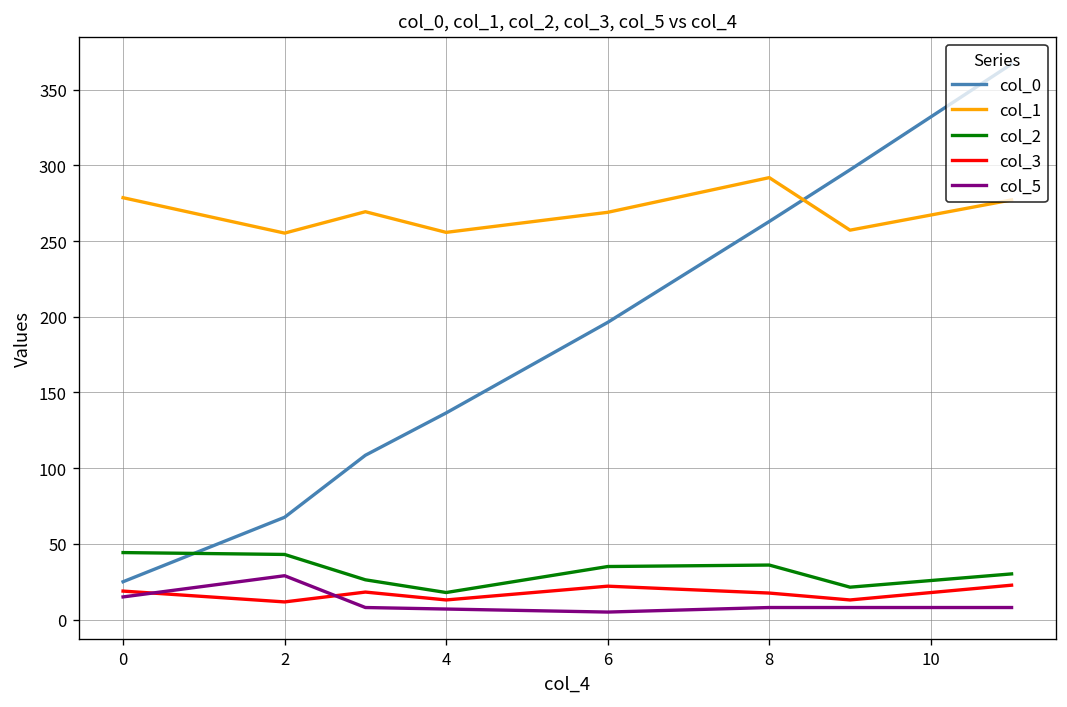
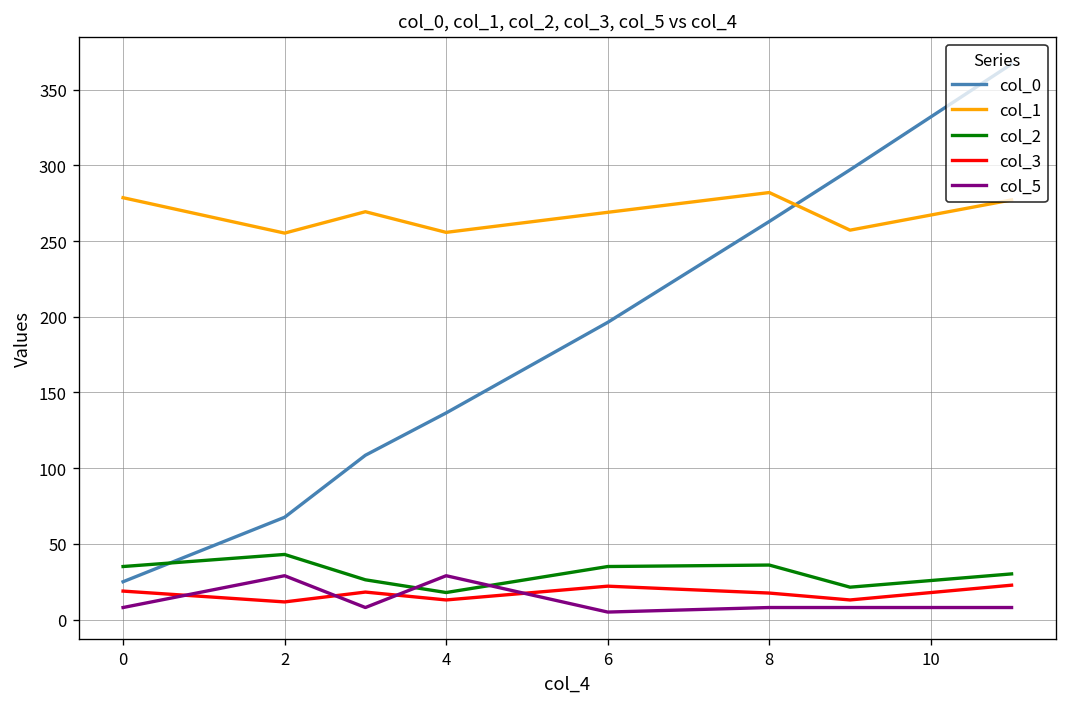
  {
    "col_0": {
      "0": 25,
      "2": 68,
      "4": 137,
      "6": 196,
      "8": 263
    },
    "col_1": {
      "0": 279,
      "2": 255,
      "4": 256,
      "6": 269,
-     "8": 292
+     "8": 282
    },
    "col_2": {
-     "0": 44,
+     "0": 35,
      "2": 43,
      "4": 18,
      "6": 35,
      "8": 36
    },
    "col_3": {
      "0": 19,
      "2": 12,
      "4": 13,
      "6": 22,
      "8": 18
    },
    "col_5": {
-     "0": 15,
+     "0": 8,
      "2": 29,
-     "4": 7,
+     "4": 29,
      "6": 5,
      "8": 8
    }
  }
